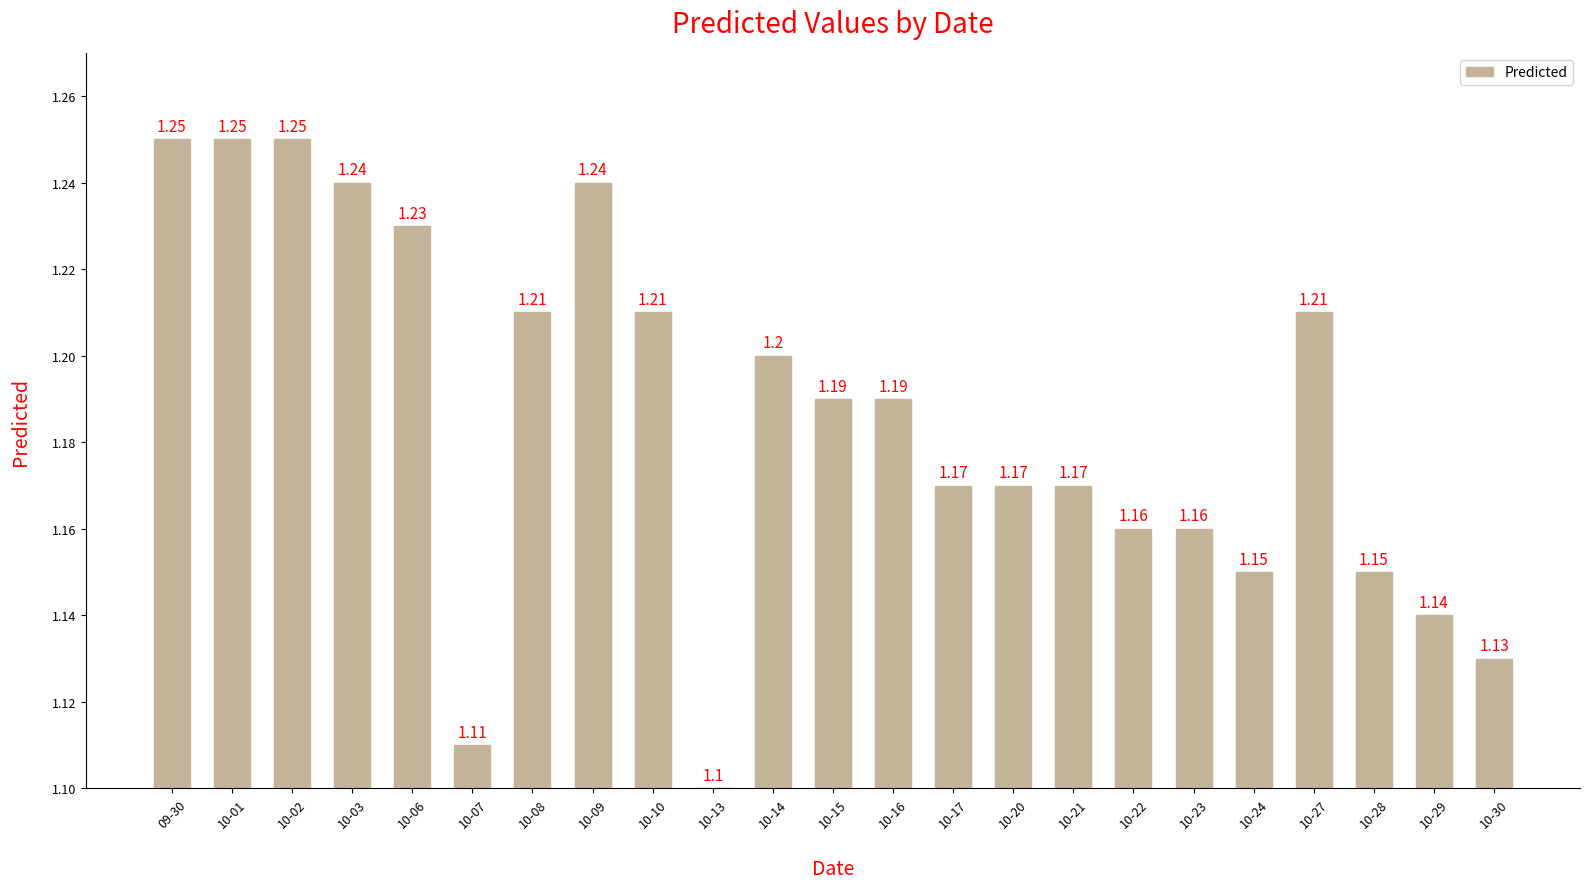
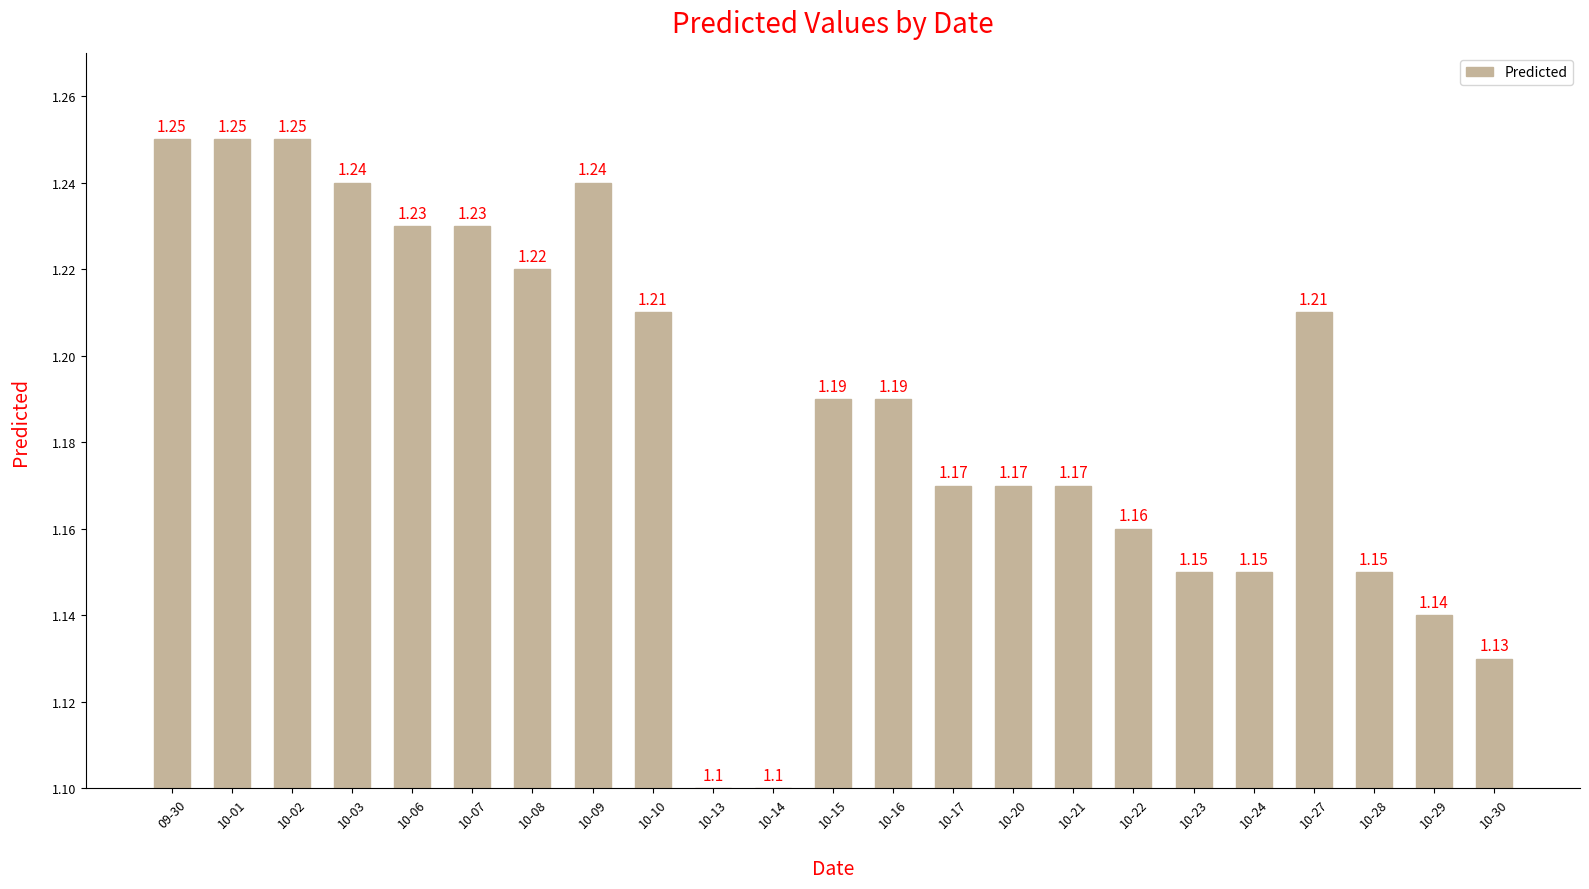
  {
    "09-30": 1.25,
    "10-01": 1.25,
    "10-02": 1.25,
    "10-03": 1.24,
    "10-06": 1.23,
-   "10-07": 1.11,
-   "10-08": 1.21,
+   "10-07": 1.23,
+   "10-08": 1.22,
    "10-09": 1.24,
    "10-10": 1.21,
    "10-13": 1.1,
-   "10-14": 1.2,
+   "10-14": 1.1,
    "10-15": 1.19,
    "10-16": 1.19,
    "10-17": 1.17,
    "10-20": 1.17,
    "10-21": 1.17,
    "10-22": 1.16,
-   "10-23": 1.16,
+   "10-23": 1.15,
    "10-24": 1.15,
    "10-27": 1.21,
    "10-28": 1.15,
    "10-29": 1.14,
    "10-30": 1.13
  }
